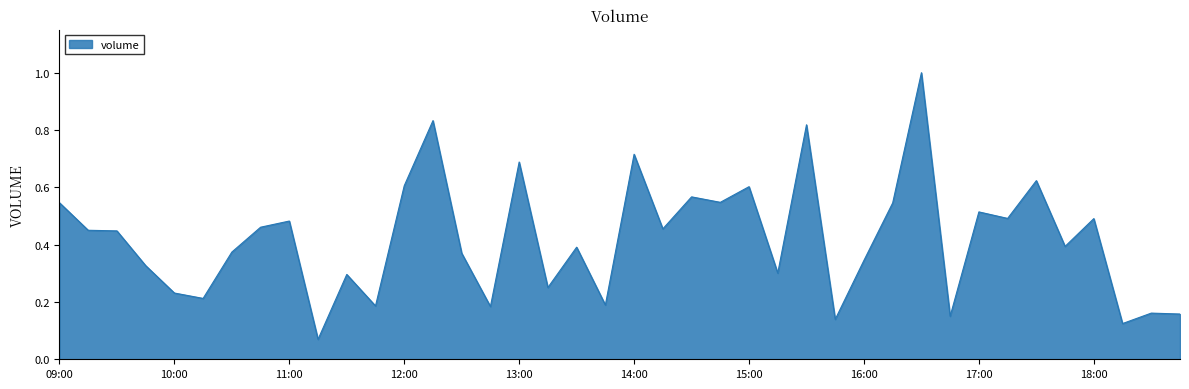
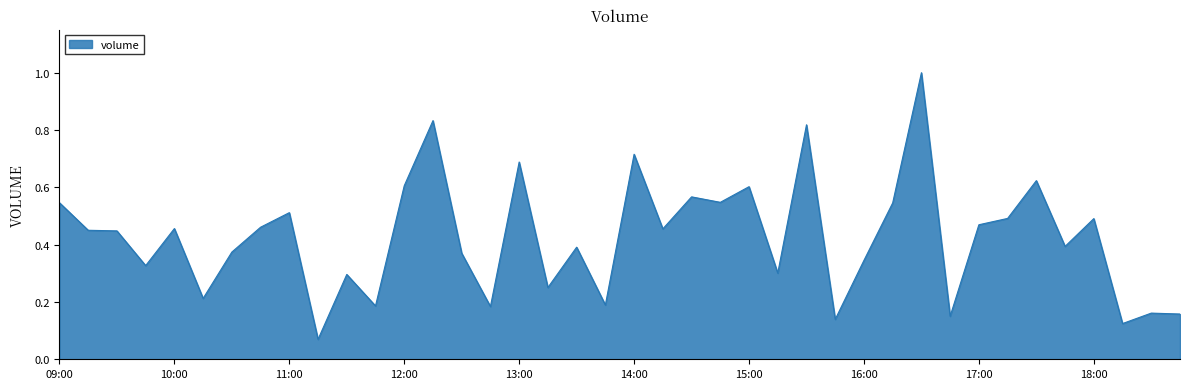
  {
    "09:00": 0.55,
-   "10:00": 0.23,
-   "11:00": 0.48,
+   "10:00": 0.46,
+   "11:00": 0.51,
    "12:00": 0.61,
    "13:00": 0.69,
    "14:00": 0.72,
    "15:00": 0.60,
    "16:00": 0.35,
-   "17:00": 0.51,
+   "17:00": 0.47,
    "18:00": 0.49
  }
